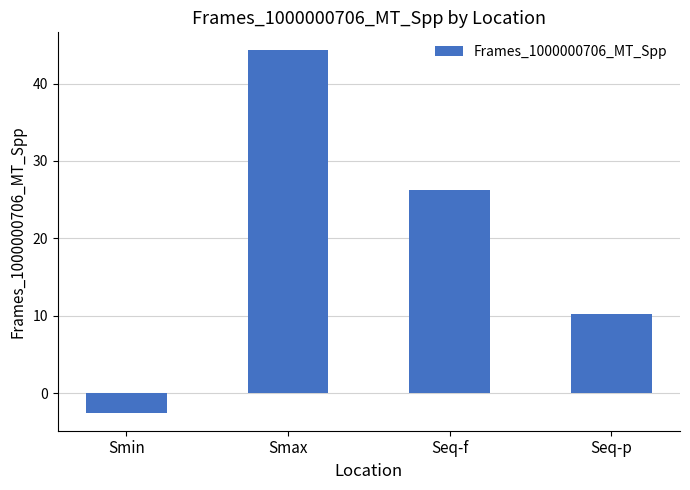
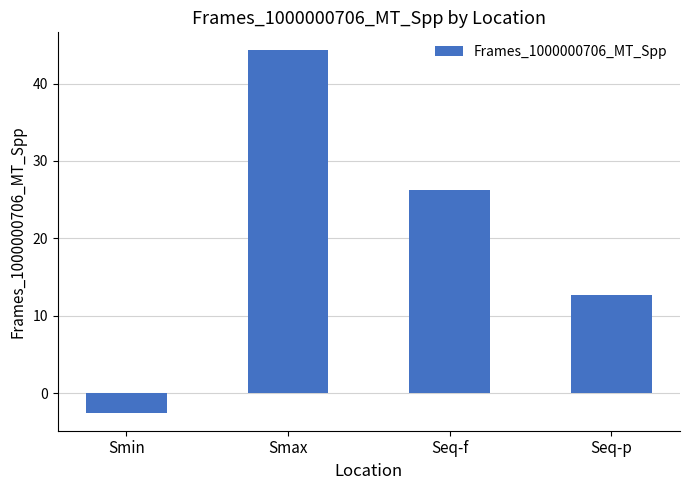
  {
    "Smin": -3,
    "Smax": 44,
    "Seq-f": 26,
-   "Seq-p": 10
+   "Seq-p": 13
  }
